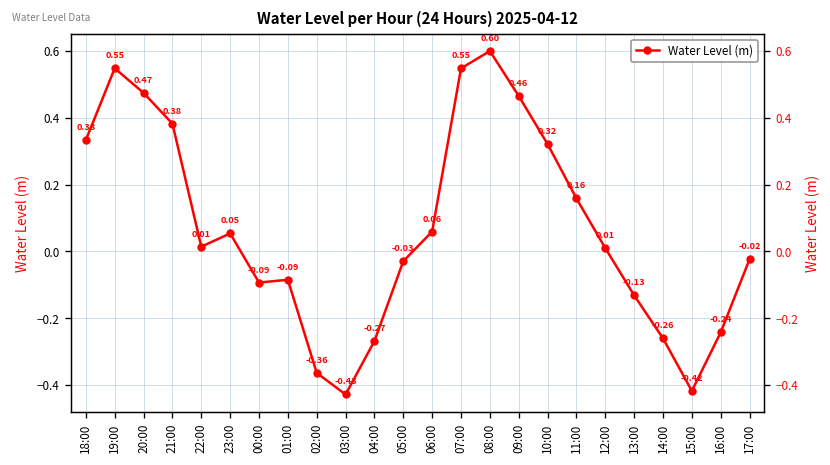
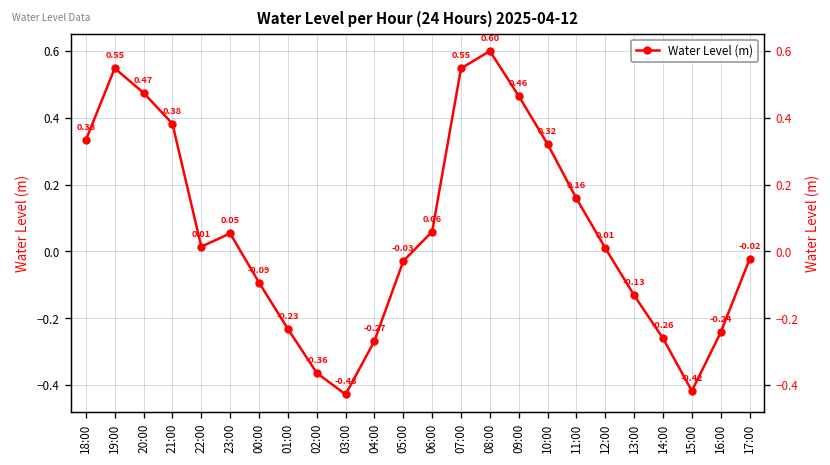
  {
    "18:00": 0.33,
    "19:00": 0.55,
    "20:00": 0.47,
    "21:00": 0.38,
    "22:00": 0.01,
    "23:00": 0.05,
    "00:00": -0.09,
-   "01:00": -0.09,
+   "01:00": -0.23,
    "02:00": -0.36,
    "03:00": -0.43,
    "04:00": -0.27,
    "05:00": -0.03,
    "06:00": 0.06,
    "07:00": 0.55,
    "08:00": 0.60,
    "09:00": 0.46,
    "10:00": 0.32,
    "11:00": 0.16,
    "12:00": 0.01,
    "13:00": -0.13,
    "14:00": -0.26,
    "15:00": -0.42,
    "16:00": -0.24,
    "17:00": -0.02
  }
